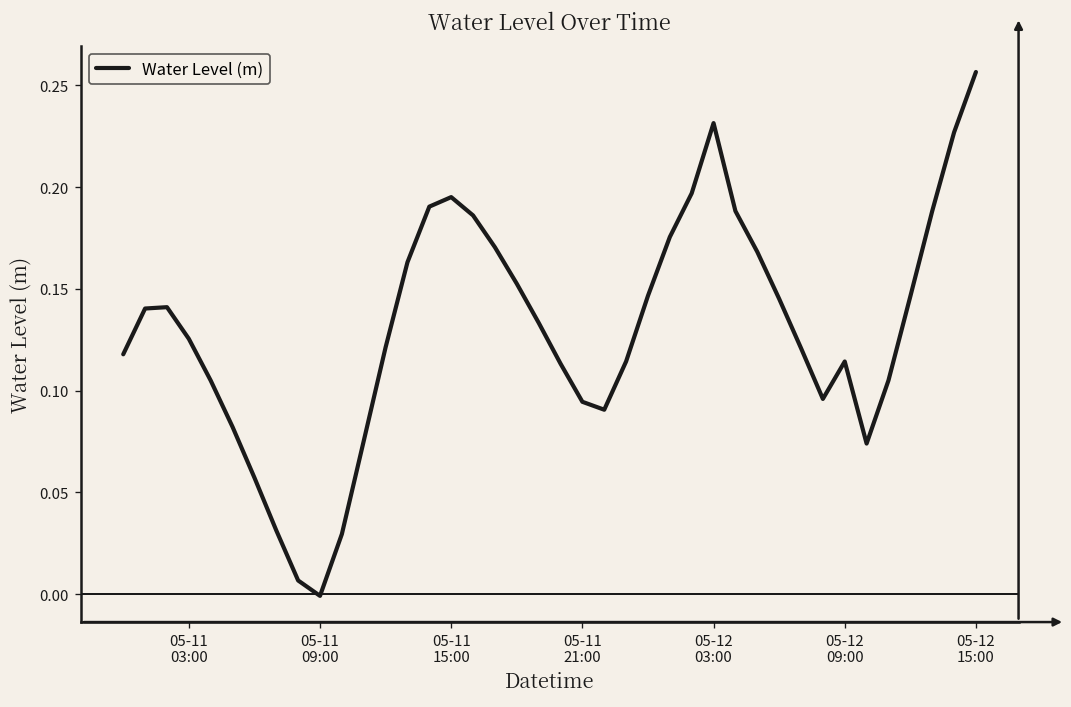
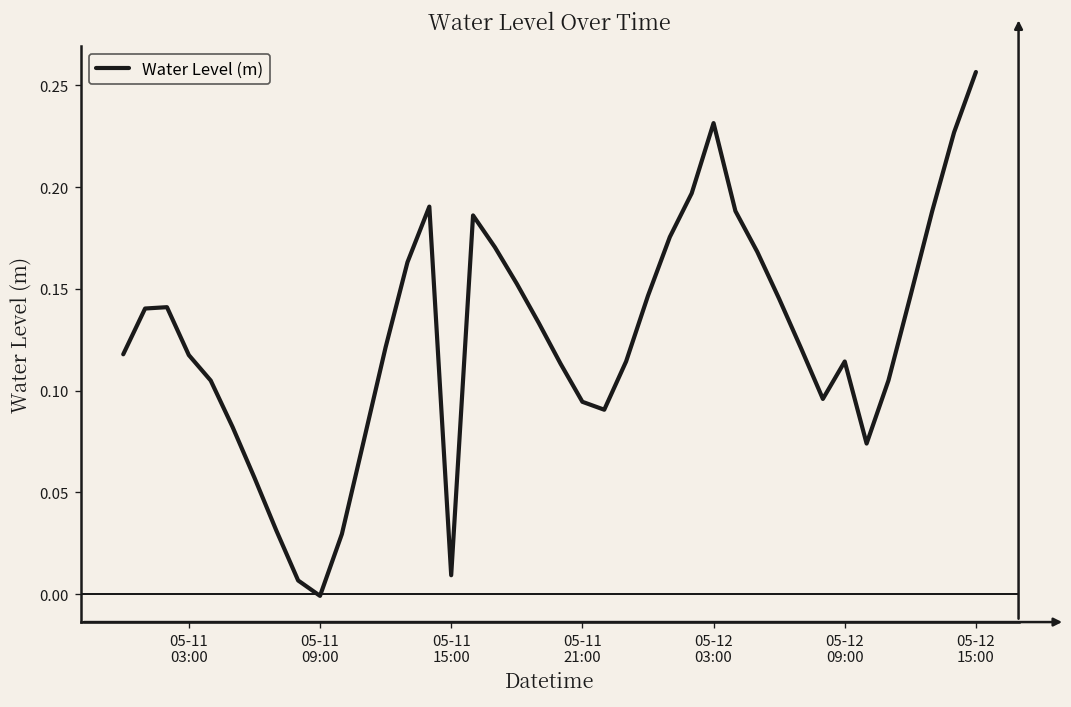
  {
-   "05-11 03:00": 0.125,
+   "05-11 03:00": 0.117,
    "05-11 09:00": -0.001,
-   "05-11 15:00": 0.195,
+   "05-11 15:00": 0.009,
    "05-11 21:00": 0.094,
    "05-12 03:00": 0.231,
    "05-12 09:00": 0.114,
    "05-12 15:00": 0.257
  }
